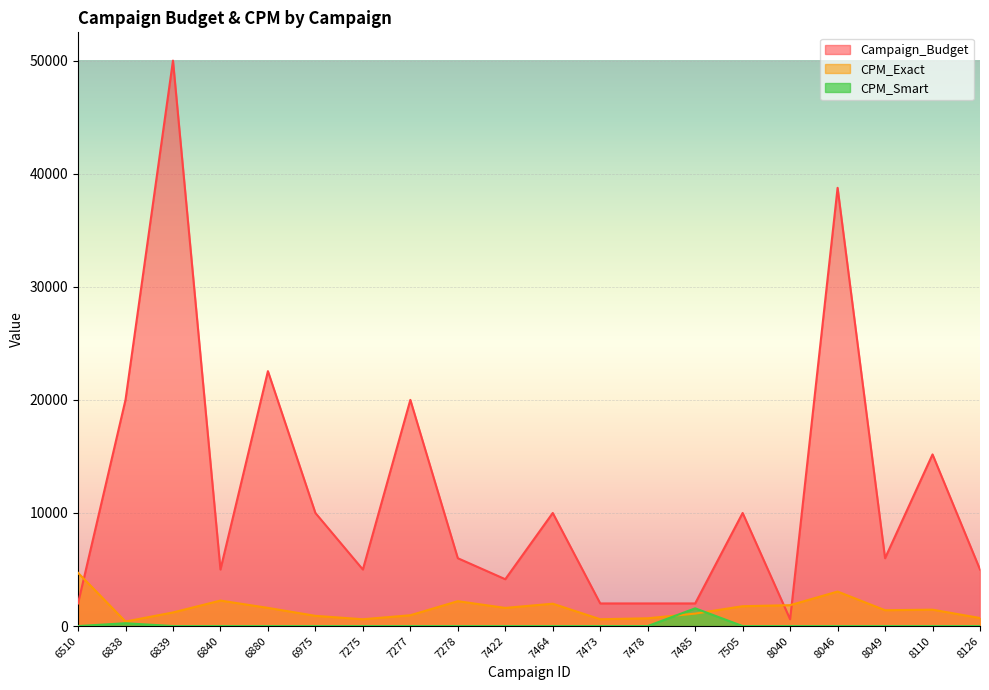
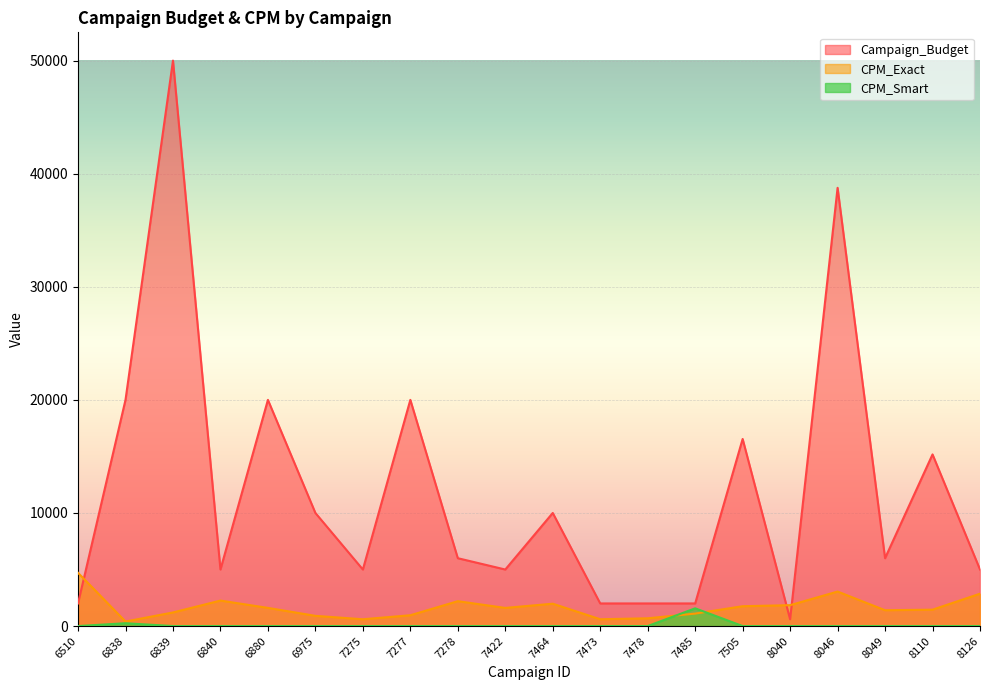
  {
    "Campaign_Budget": {
      "6510": 2000,
      "6838": 20000,
      "6839": 50000,
      "6840": 5000,
-     "6880": 22500,
+     "6880": 20000,
      "6975": 10000,
      "7275": 5000,
      "7277": 20000,
      "7278": 6000,
-     "7422": 4100,
+     "7422": 5000,
      "7464": 10000,
      "7473": 2000,
      "7478": 2000,
      "7485": 2000,
-     "7505": 10000,
+     "7505": 16500,
      "8040": 600,
      "8046": 38800,
      "8049": 6000,
      "8110": 15200,
      "8126": 5000
    },
    "CPM_Exact": {
      "6510": 4700,
      "6839": 1200,
      "6840": 2300,
      "6880": 1600,
      "6975": 900,
      "7275": 600,
      "7277": 1000,
      "7278": 2200,
      "7422": 1600,
      "7464": 2000,
      "7473": 600,
      "7478": 700,
      "7485": 1100,
      "7505": 1800,
      "8040": 1800,
      "8046": 3100,
      "8049": 1400,
      "8110": 1500,
-     "8126": 700
+     "8126": 2900
    },
    "CPM_Smart": {
      "6510": 0,
      "6839": 0,
      "6840": 0,
      "6880": 0,
      "6975": 0,
      "7275": 0,
      "7277": 0,
      "7278": 0,
      "7422": 0,
      "7464": 0,
      "7473": 0,
      "7478": 0,
      "7485": 1600,
      "7505": 0,
      "8040": 0,
      "8046": 0,
      "8049": 0,
      "8110": 0,
      "8126": 0
    }
  }
